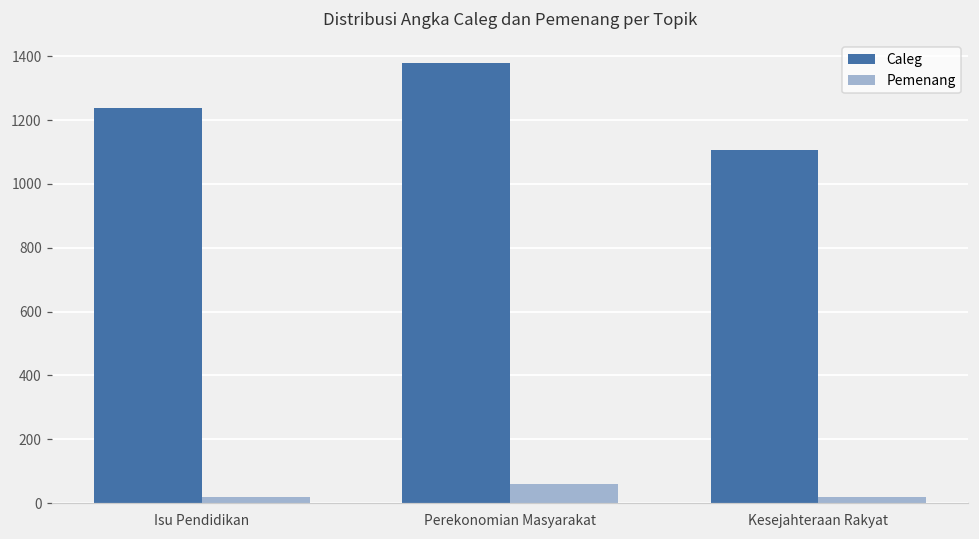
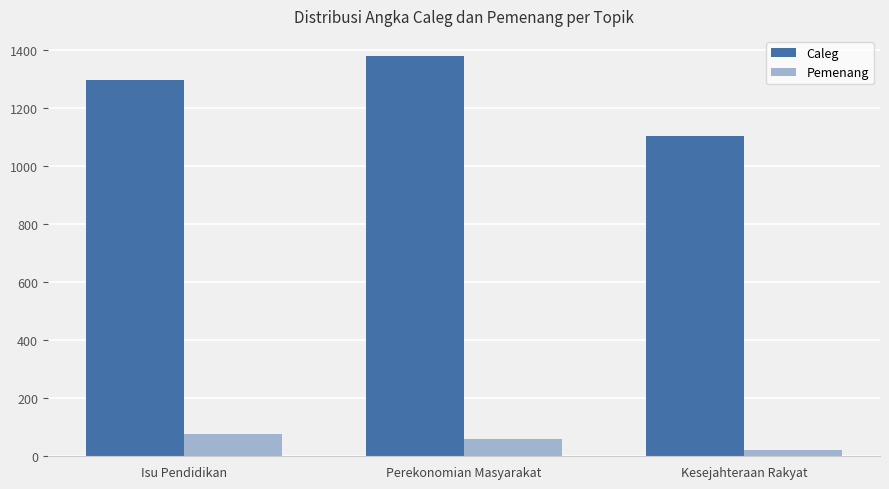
  {
    "Caleg": {
-     "Isu Pendidikan": 1240,
+     "Isu Pendidikan": 1300,
      "Perekonomian Masyarakat": 1380,
      "Kesejahteraan Rakyat": 1110
    },
    "Pemenang": {
-     "Isu Pendidikan": 20,
+     "Isu Pendidikan": 80,
      "Perekonomian Masyarakat": 60,
      "Kesejahteraan Rakyat": 20
    }
  }
